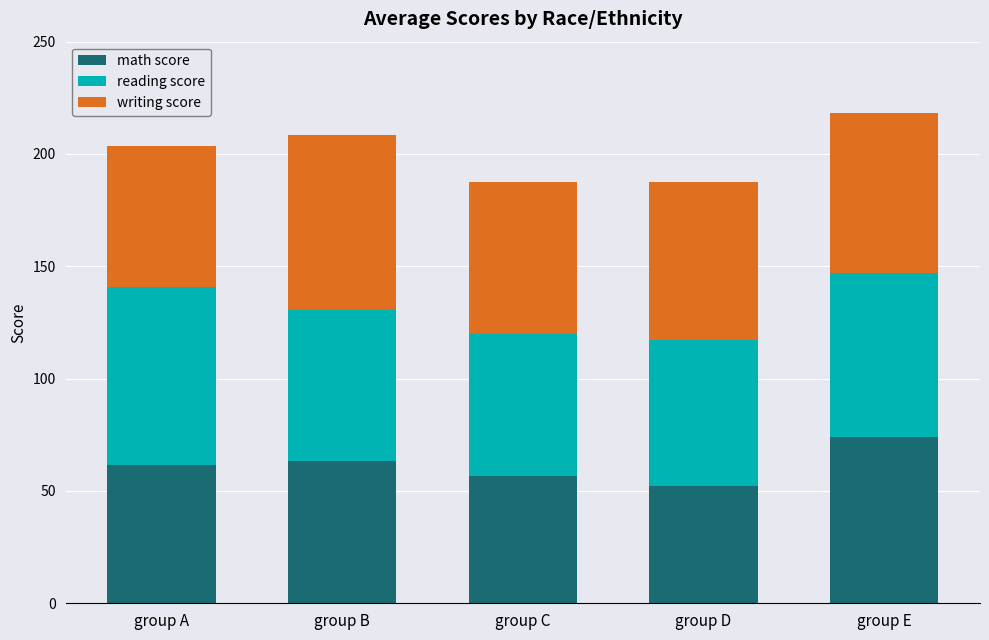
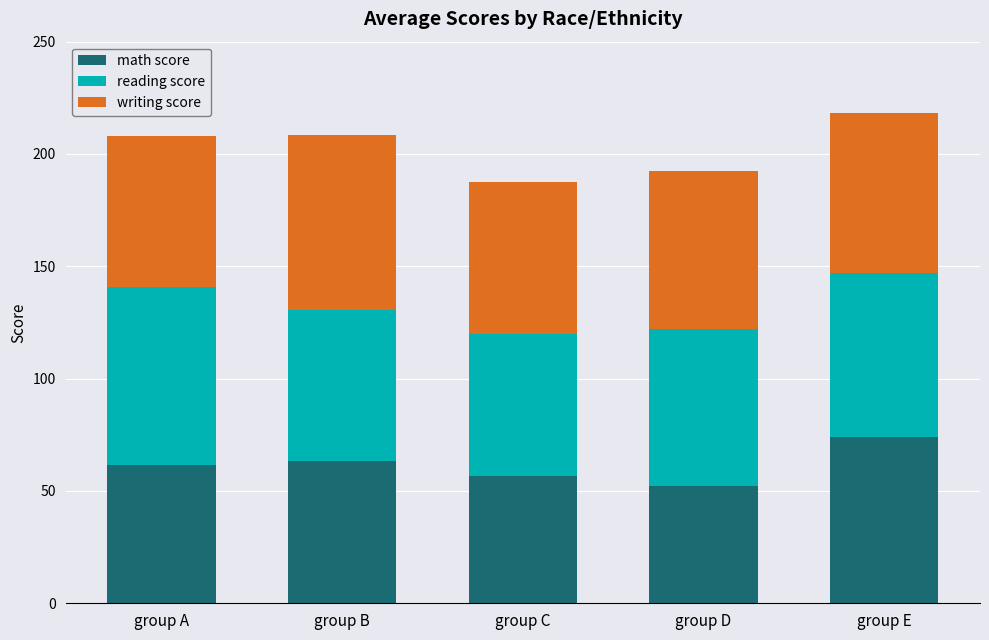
  {
    "math score": {
      "group A": 62,
      "group B": 63,
      "group C": 57,
      "group D": 52,
      "group E": 74
    },
    "reading score": {
      "group A": 79,
      "group B": 67,
      "group C": 63,
-     "group D": 65,
+     "group D": 70,
      "group E": 73
    },
    "writing score": {
-     "group A": 63,
+     "group A": 67,
      "group B": 78,
      "group C": 68,
      "group D": 70,
      "group E": 71
    }
  }
